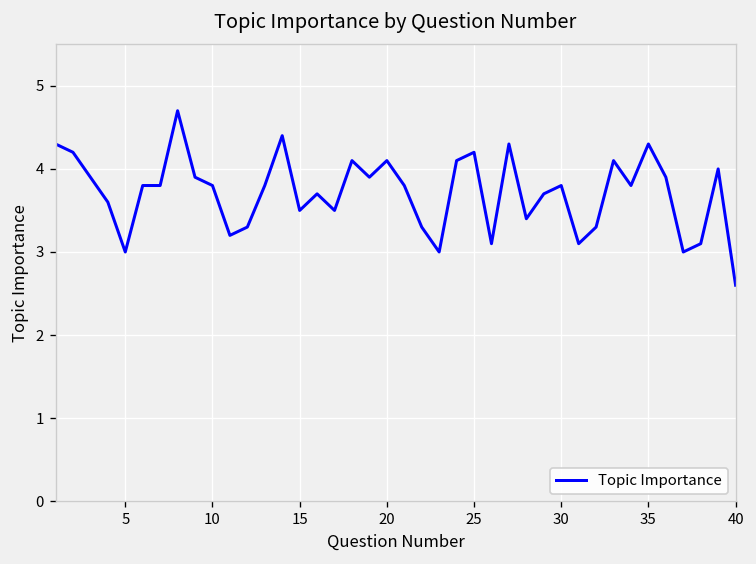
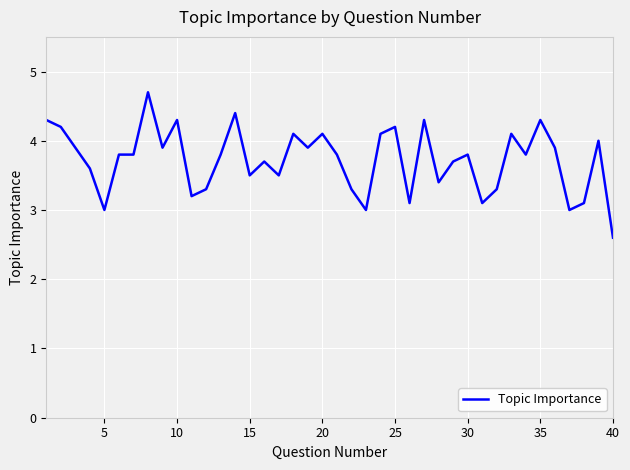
  {
    "5": 3.0,
-   "10": 3.8,
+   "10": 4.3,
    "15": 3.5,
    "20": 4.1,
    "25": 4.2,
    "30": 3.8,
    "35": 4.3,
    "40": 2.6
  }
